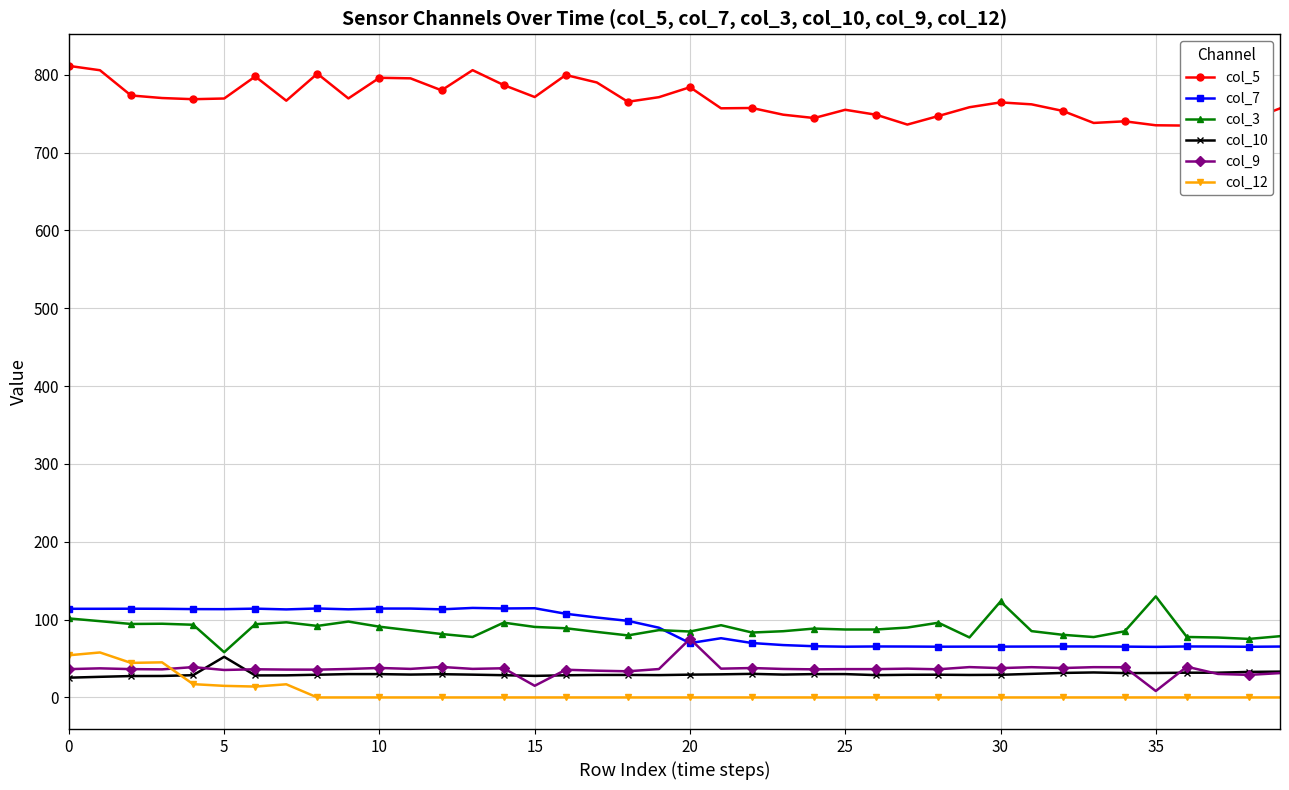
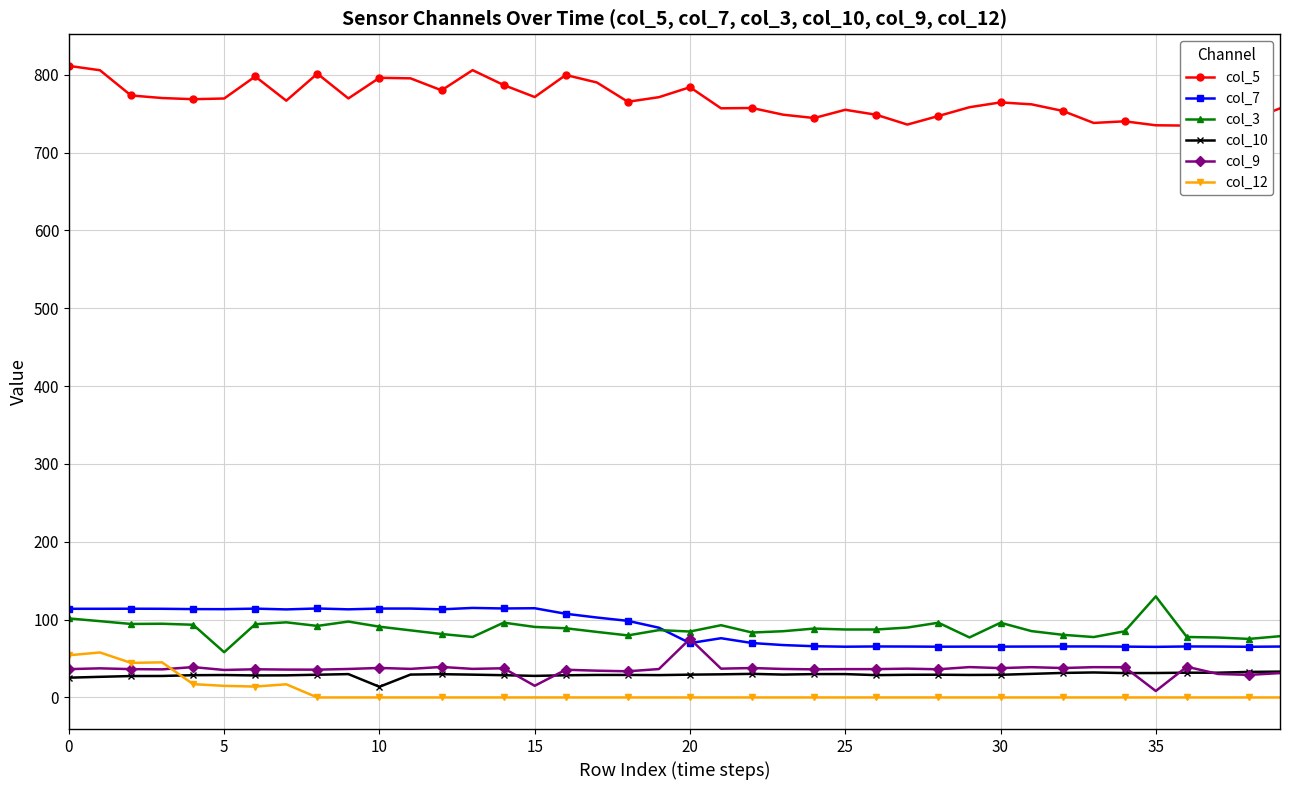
  {
    "col_5": {
      "0": 810,
      "5": 770,
      "10": 800,
      "15": 770,
      "20": 780,
      "25": 750,
      "30": 760,
      "35": 740
    },
    "col_7": {
      "0": 110,
      "5": 110,
      "10": 110,
      "15": 110,
      "20": 70,
      "25": 70,
      "30": 70,
      "35": 70
    },
    "col_3": {
      "0": 100,
      "5": 60,
      "10": 90,
      "15": 90,
      "20": 80,
      "25": 90,
-     "30": 120,
+     "30": 100,
      "35": 130
    },
    "col_10": {
      "0": 30,
-     "5": 50,
-     "10": 30,
+     "5": 30,
+     "10": 10,
      "15": 30,
      "20": 30,
      "25": 30,
      "30": 30,
      "35": 30
    },
    "col_9": {
      "0": 40,
      "5": 40,
      "10": 40,
      "15": 20,
      "20": 80,
      "25": 40,
      "30": 40,
      "35": 10
    },
    "col_12": {
      "0": 50,
      "5": 10,
      "10": 0,
      "15": 0,
      "20": 0,
      "25": 0,
      "30": 0,
      "35": 0
    }
  }
